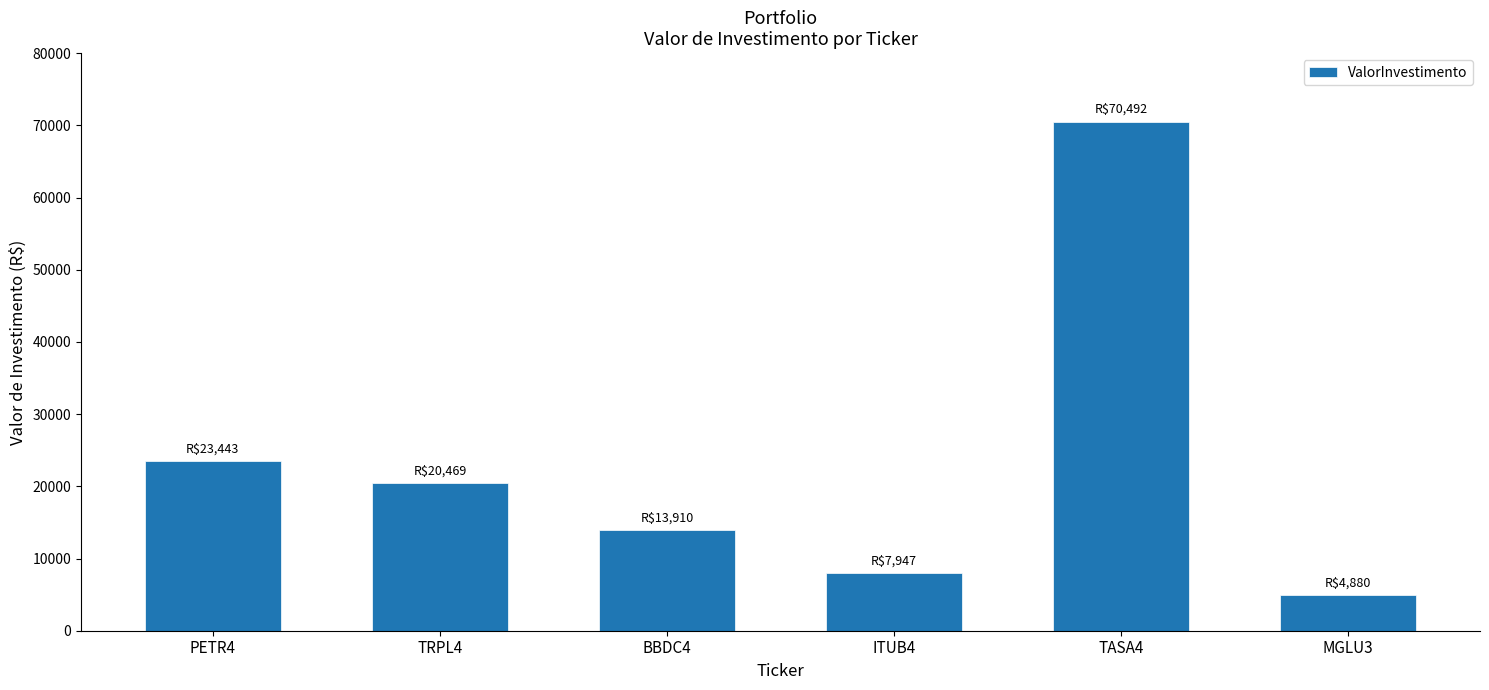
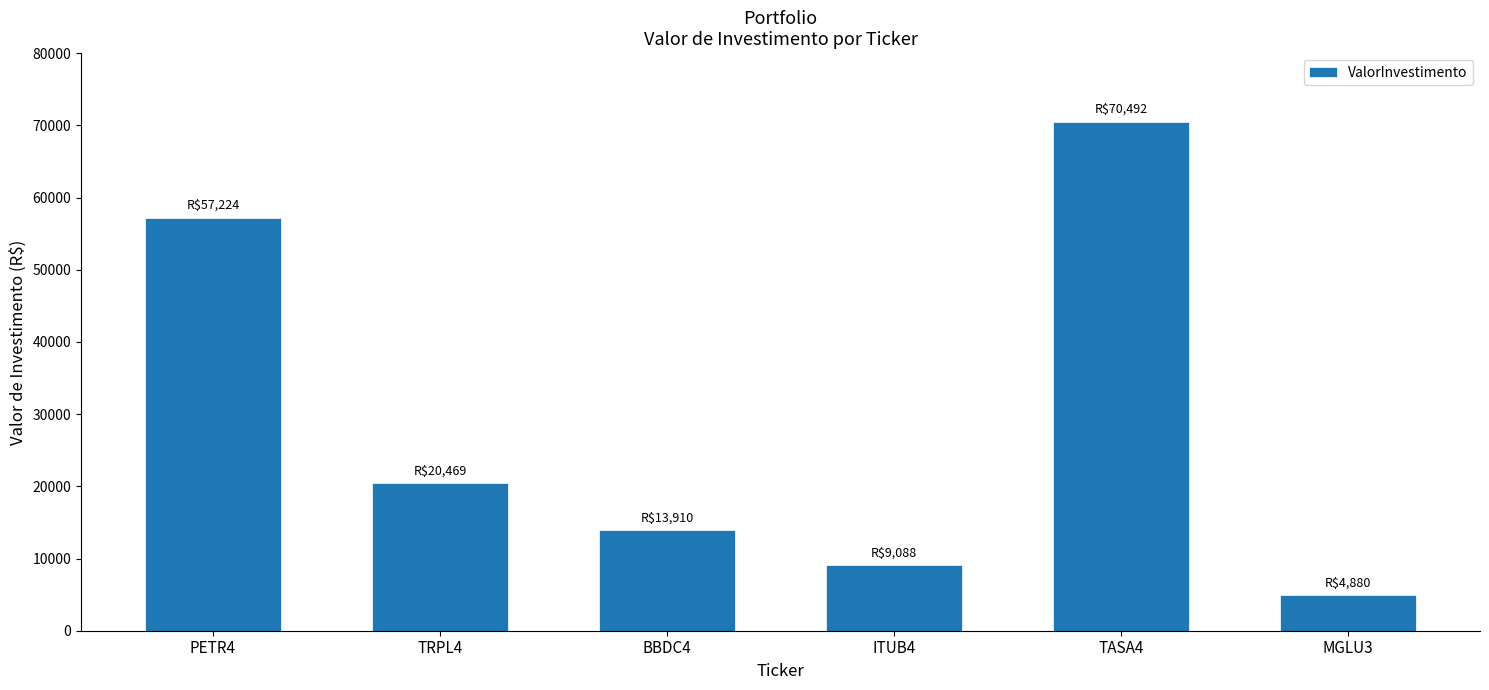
  {
-   "PETR4": "$23,443",
+   "PETR4": "$57,224",
    "TRPL4": "$20,469",
    "BBDC4": "$13,910",
-   "ITUB4": "$7,947",
+   "ITUB4": "$9,088",
    "TASA4": "$70,492",
    "MGLU3": "$4,880"
  }
